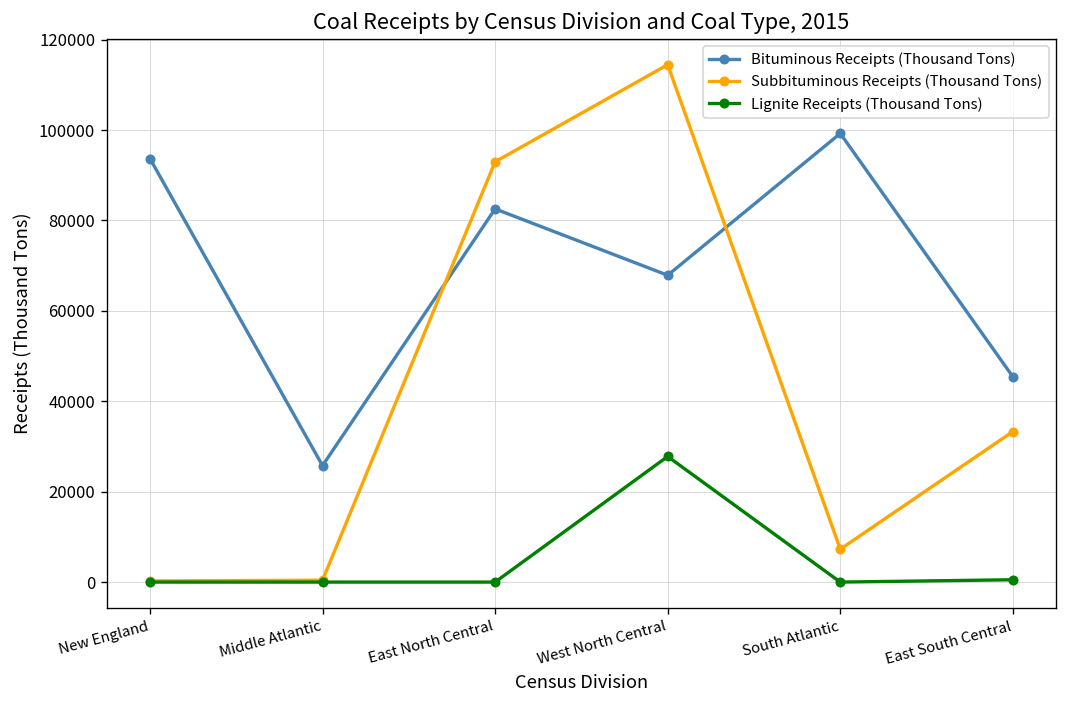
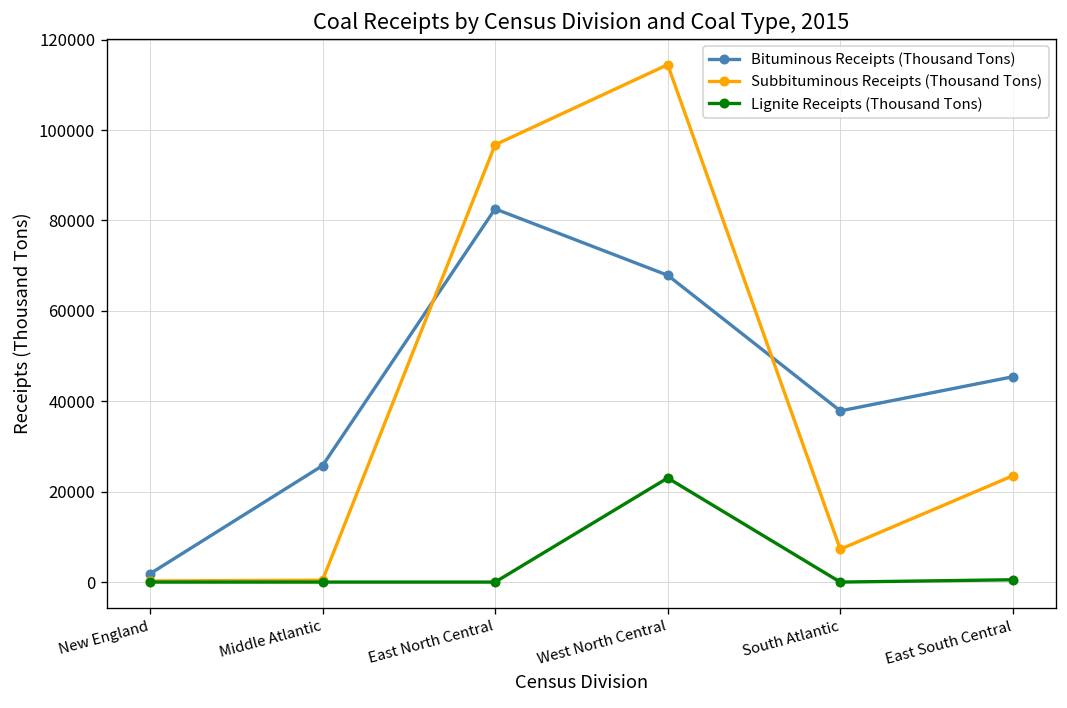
  {
    "Bituminous Receipts (Thousand Tons)": {
-     "New England": 94000,
+     "New England": 2000,
      "Middle Atlantic": 26000,
      "East North Central": 83000,
      "West North Central": 68000,
-     "South Atlantic": 99000,
+     "South Atlantic": 38000,
      "East South Central": 45000
    },
    "Subbituminous Receipts (Thousand Tons)": {
-     "East North Central": 93000,
+     "East North Central": 97000,
      "West North Central": 114000,
      "South Atlantic": 7000,
-     "East South Central": 33000
+     "East South Central": 24000
    },
    "Lignite Receipts (Thousand Tons)": {
      "East North Central": 0,
-     "West North Central": 28000,
+     "West North Central": 23000,
      "South Atlantic": 0,
      "East South Central": 1000
    }
  }
